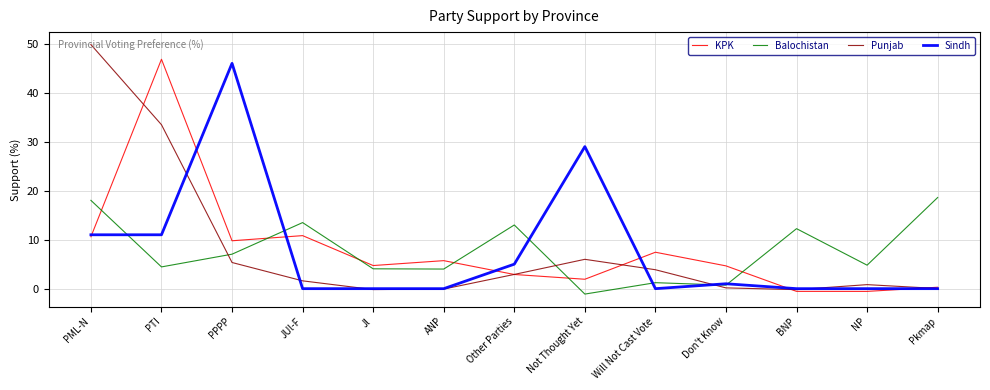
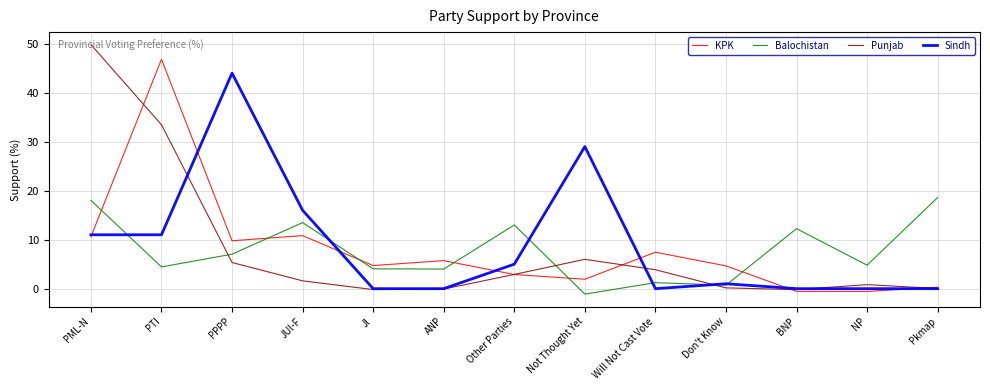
  {
    "KPK": {
      "PTI": 47,
      "PPPP": 10,
      "JUl-F": 11,
      "Jl": 5,
      "ANP": 6,
      "Not Thought Yet": 2,
      "Will Not Cast Vote": 7,
      "Don't Know": 5,
      "NP": -1
    },
    "Balochistan": {
      "PML-N": 18,
      "PTI": 4,
      "PPPP": 7,
      "JUl-F": 13,
      "Jl": 4,
      "ANP": 4,
      "Other Parties": 13,
      "Not Thought Yet": -1,
      "Will Not Cast Vote": 1,
      "BNP": 12,
      "NP": 5,
      "Pkmap": 19
    },
    "Punjab": {
      "PML-N": 50,
      "PTI": 33,
      "PPPP": 5,
      "JUl-F": 2,
      "Not Thought Yet": 6,
      "Will Not Cast Vote": 4,
      "Don't Know": 0,
      "NP": 1
    },
    "Sindh": {
      "PTI": 11,
-     "PPPP": 46,
-     "JUl-F": 0,
+     "PPPP": 44,
+     "JUl-F": 16,
      "Other Parties": 5,
      "Not Thought Yet": 29,
      "Will Not Cast Vote": 0,
      "NP": 0
    }
  }
